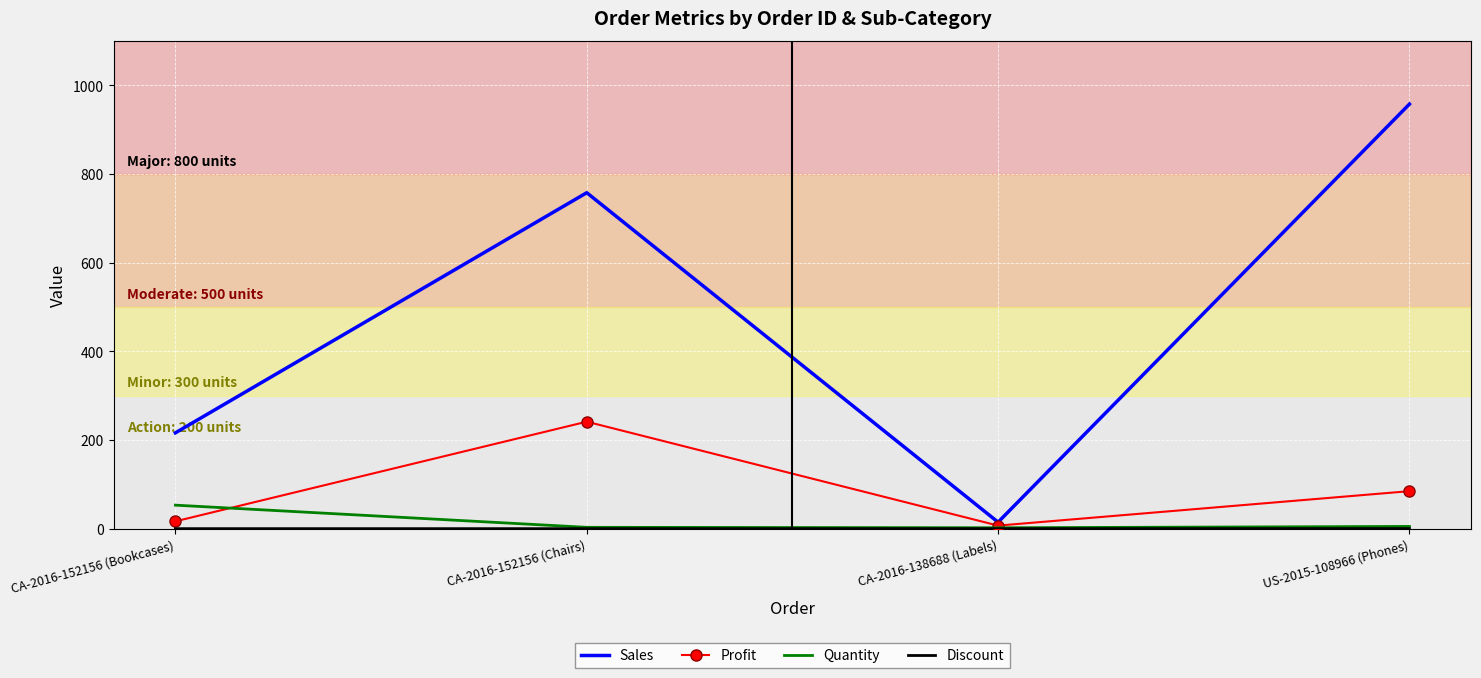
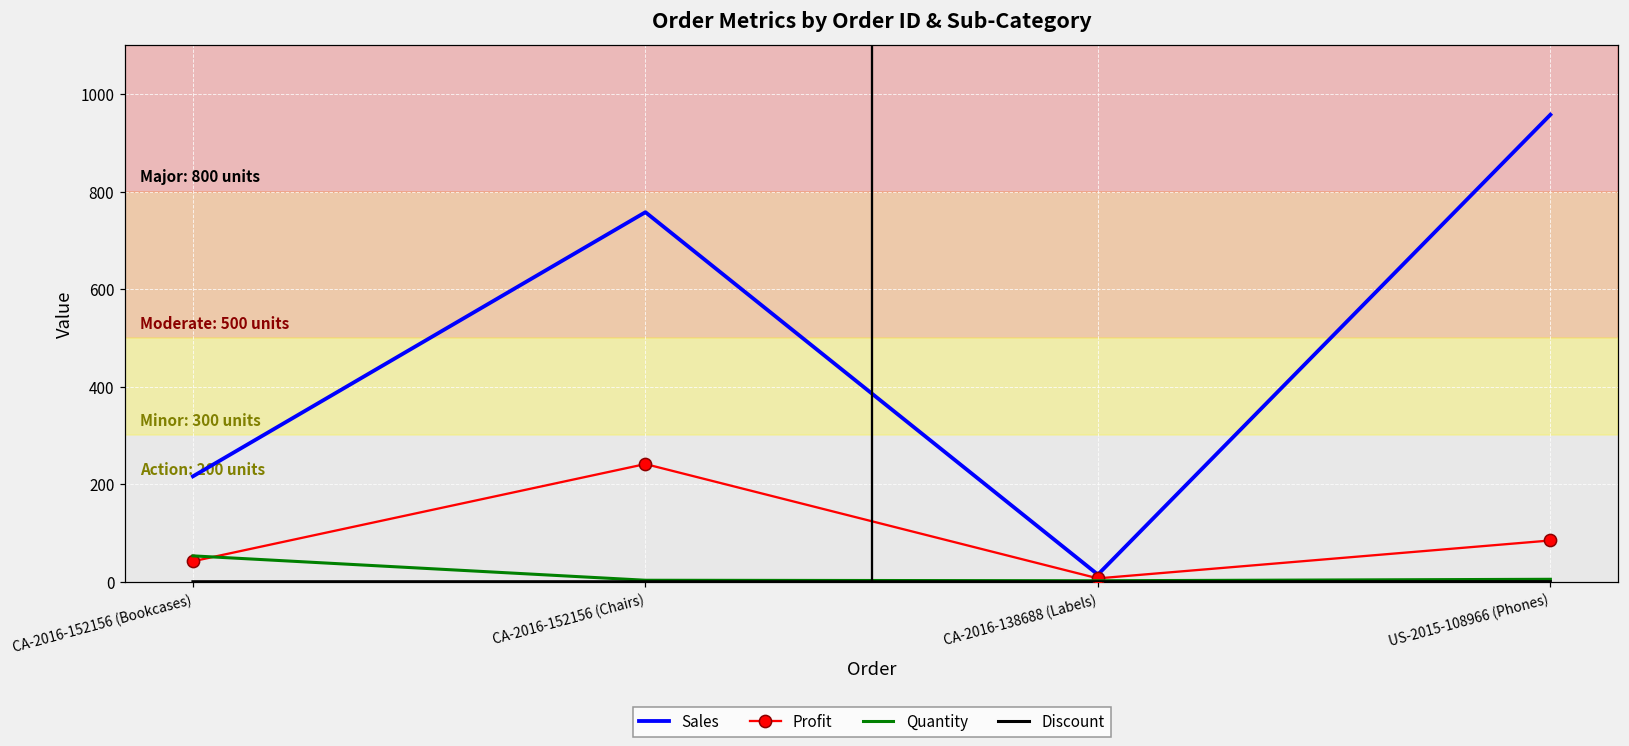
  {
    "Sales": {
      "CA-2016-152156 (Chairs)": 760,
      "CA-2016-138688 (Labels)": 10,
      "US-2015-108966 (Phones)": 960
    },
    "Profit": {
-     "CA-2016-152156 (Bookcases)": 20,
+     "CA-2016-152156 (Bookcases)": 40,
      "CA-2016-152156 (Chairs)": 240,
      "US-2015-108966 (Phones)": 80
    },
    "Quantity": {
      "CA-2016-152156 (Bookcases)": 50
    },
    "Discount": {
      "CA-2016-152156 (Bookcases)": 0
    }
  }
